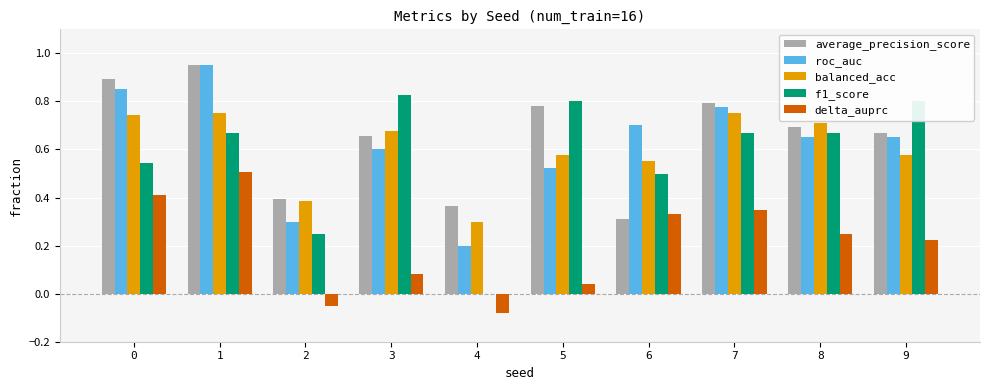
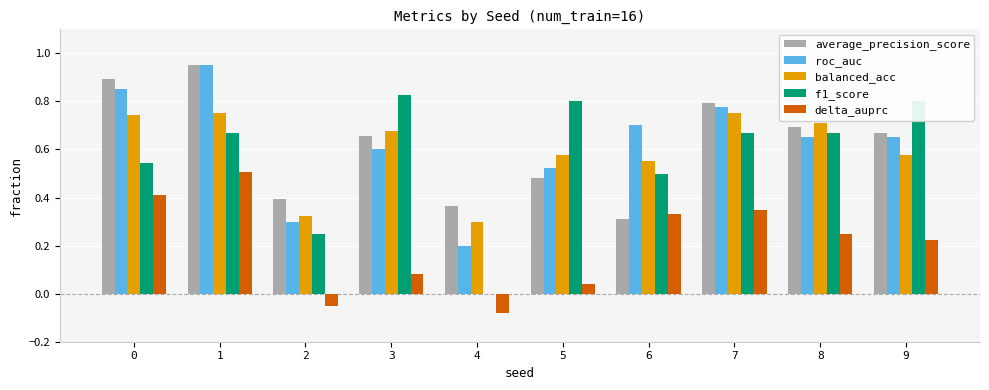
  {
    "average_precision_score": {
      "0": 0.89,
      "1": 0.95,
      "2": 0.39,
      "3": 0.66,
      "4": 0.36,
-     "5": 0.78,
+     "5": 0.48,
      "6": 0.31,
      "7": 0.79,
      "8": 0.69,
      "9": 0.67
    },
    "roc_auc": {
      "0": 0.85,
      "1": 0.95,
      "2": 0.30,
      "3": 0.60,
      "4": 0.20,
      "5": 0.53,
      "6": 0.70,
      "7": 0.78,
      "8": 0.65,
      "9": 0.65
    },
    "balanced_acc": {
      "0": 0.74,
      "1": 0.75,
-     "2": 0.39,
+     "2": 0.33,
      "3": 0.68,
      "4": 0.30,
      "5": 0.58,
      "6": 0.55,
      "7": 0.75,
      "8": 0.71,
      "9": 0.58
    },
    "f1_score": {
      "0": 0.54,
      "1": 0.67,
      "2": 0.25,
      "3": 0.83,
      "4": 0.00,
      "5": 0.80,
      "6": 0.50,
      "7": 0.67,
      "8": 0.67
    },
    "delta_auprc": {
      "0": 0.41,
      "1": 0.51,
      "2": -0.05,
      "3": 0.08,
      "4": -0.08,
      "5": 0.04,
      "6": 0.33,
      "7": 0.35,
      "8": 0.25,
      "9": 0.22
    }
  }
